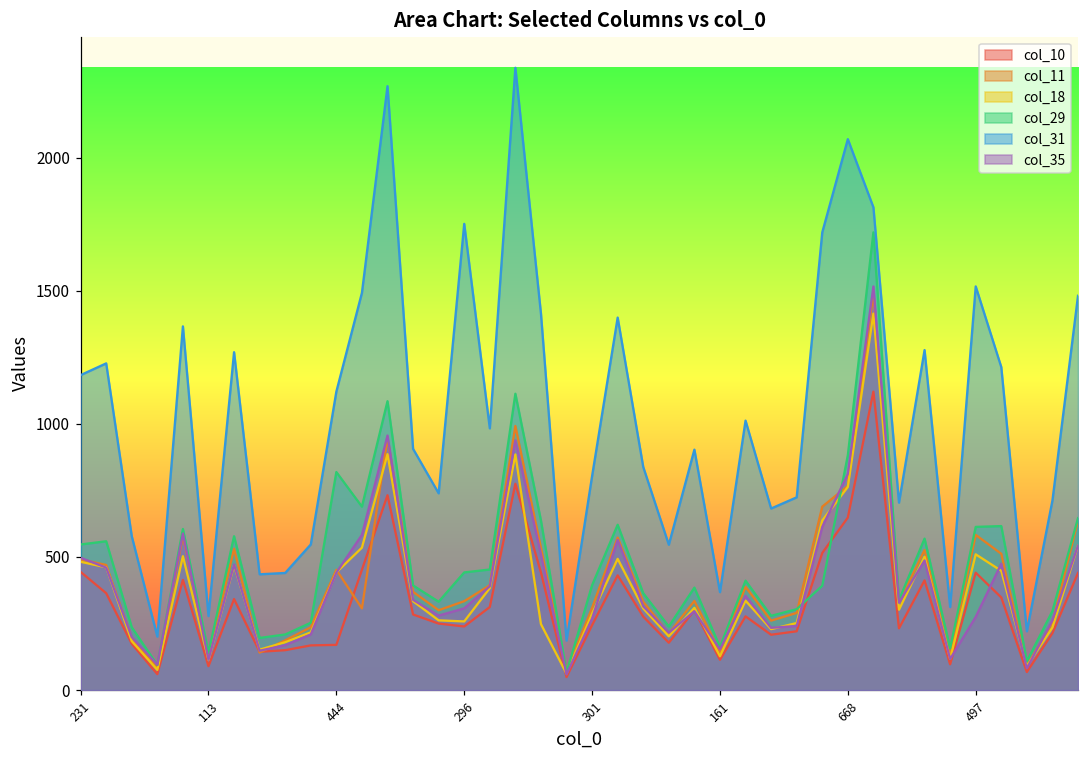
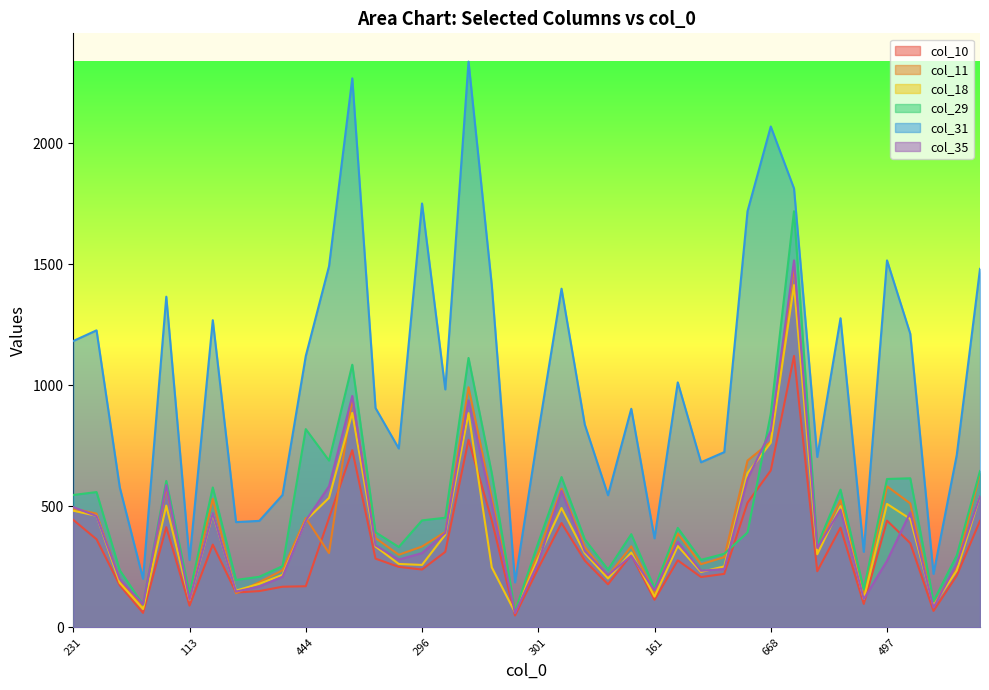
  {
    "col_29": {
      "231": 550,
      "113": 140,
      "444": 820,
      "296": 440,
-     "301": 390,
+     "301": 350,
      "668": 880,
      "497": 610
    },
    "col_31": {
      "231": 1180,
      "113": 280,
      "444": 1120,
      "296": 1750,
      "301": 800,
      "161": 370,
      "668": 2070,
      "497": 1520
    },
    "col_35": {
      "296": 310,
      "301": 270,
      "668": 810,
      "497": 280
    }
  }
